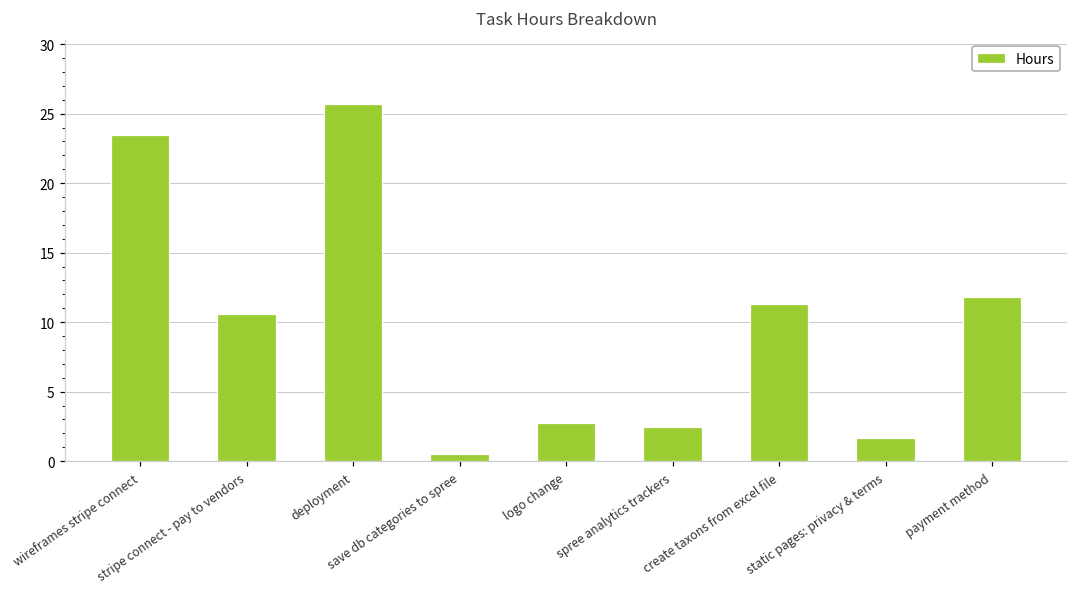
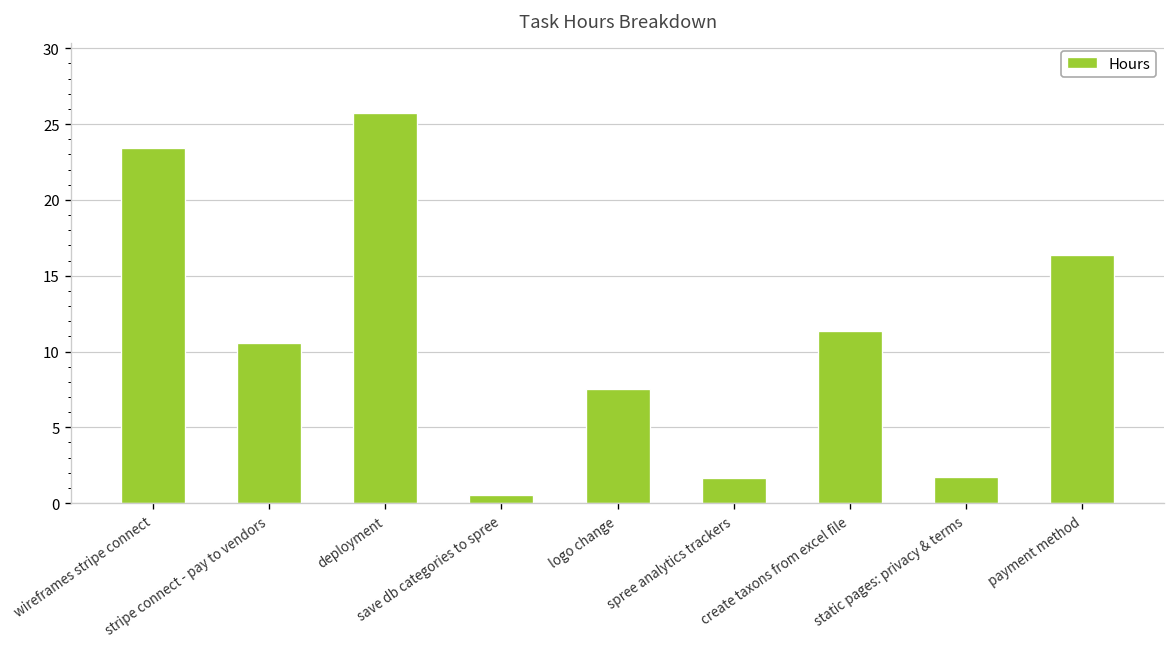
  {
    "wireframes stripe connect": 23.5,
    "stripe connect - pay to vendors": 10.6,
    "deployment": 25.7,
    "save db categories to spree": 0.5,
-   "logo change": 2.8,
-   "spree analytics trackers": 2.5,
+   "logo change": 7.5,
+   "spree analytics trackers": 1.7,
    "create taxons from excel file": 11.3,
    "static pages: privacy & terms": 1.7,
-   "payment method": 11.8
+   "payment method": 16.3
  }
